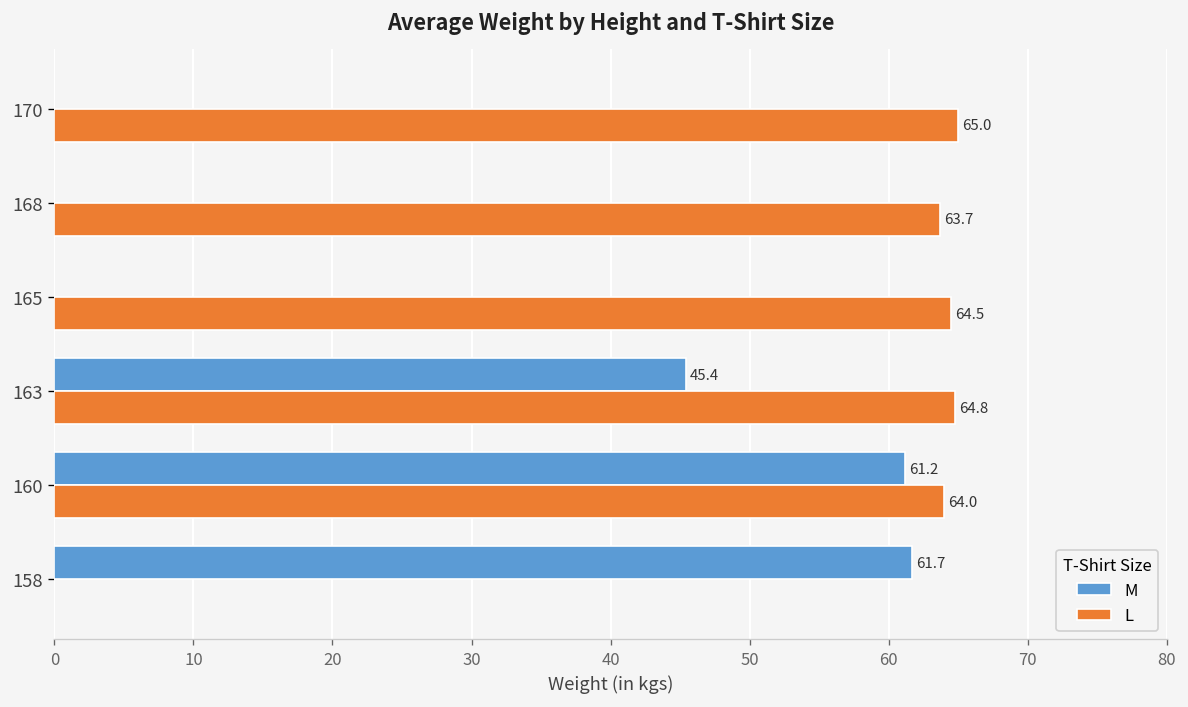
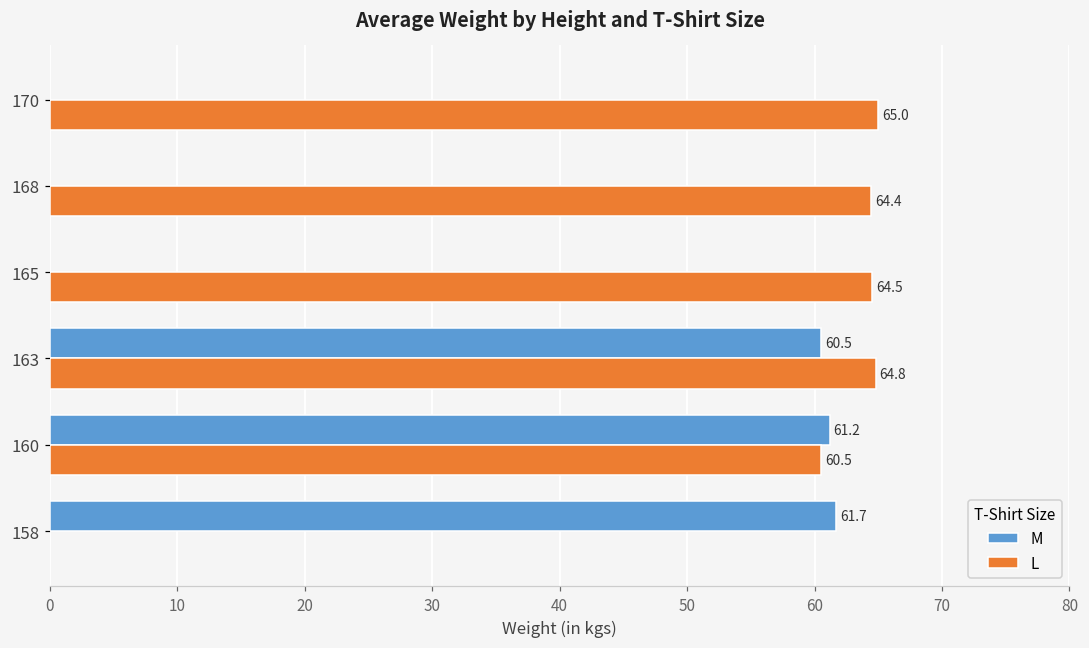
  {
    "M": {
-     "163": 45.4,
+     "163": 60.5,
      "160": 61.2,
      "158": 61.7
    },
    "L": {
      "170": 65.0,
-     "168": 63.7,
+     "168": 64.4,
      "165": 64.5,
      "163": 64.8,
-     "160": 64.0
+     "160": 60.5
    }
  }
